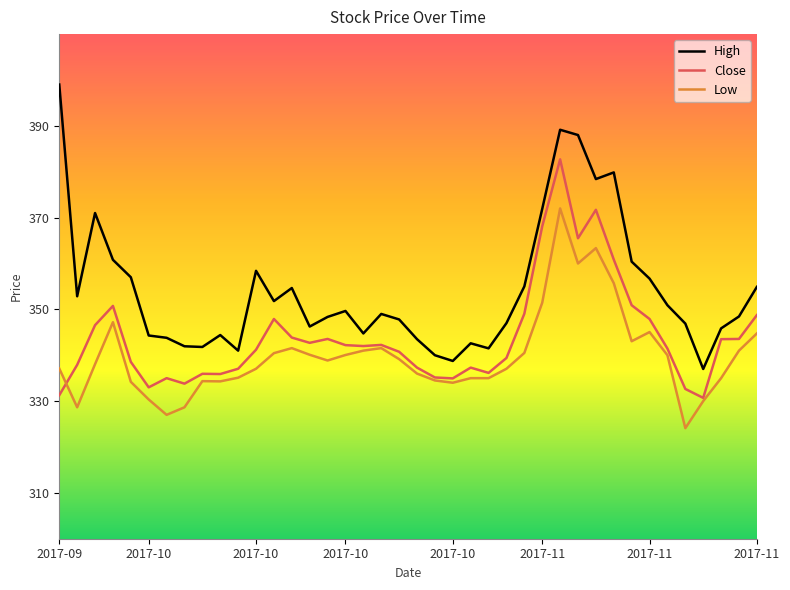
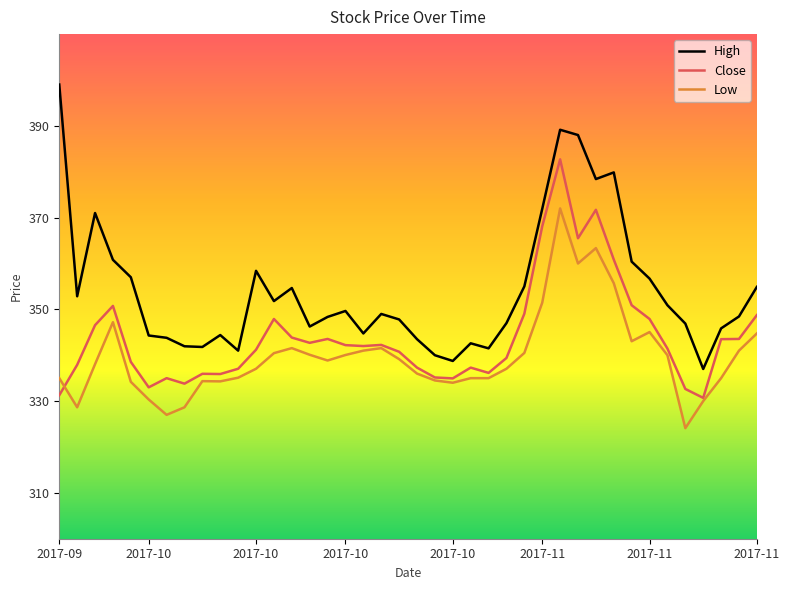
  {
    "High": {
      "2017-09": 399
    },
    "Close": {
      "2017-09": 331
    },
    "Low": {
-     "2017-09": 337
+     "2017-09": 335
    }
  }
